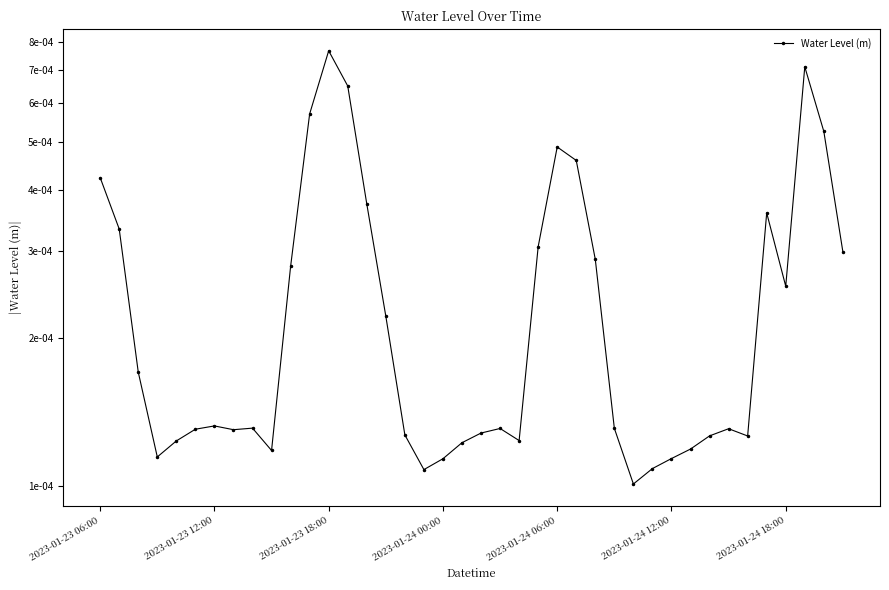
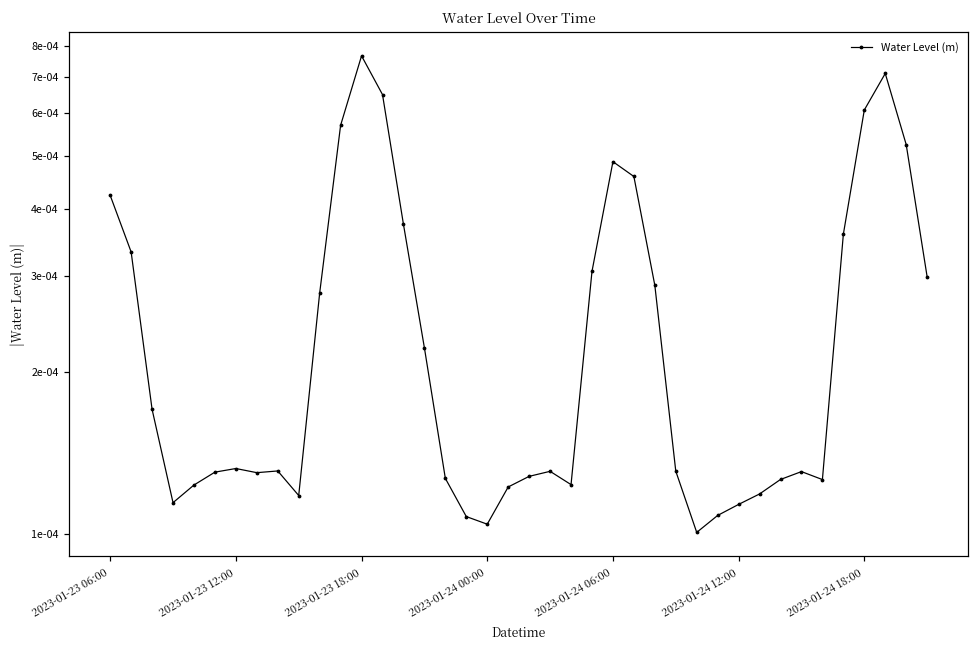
  {
    "2023-01-23 06:00": 0.00042,
    "2023-01-23 12:00": 0.000132,
    "2023-01-23 18:00": 0.00077,
-   "2023-01-24 00:00": 0.000114,
+   "2023-01-24 00:00": 0.000104,
    "2023-01-24 06:00": 0.00049,
    "2023-01-24 12:00": 0.000114,
-   "2023-01-24 18:00": 0.00025
+   "2023-01-24 18:00": 0.00061
  }
